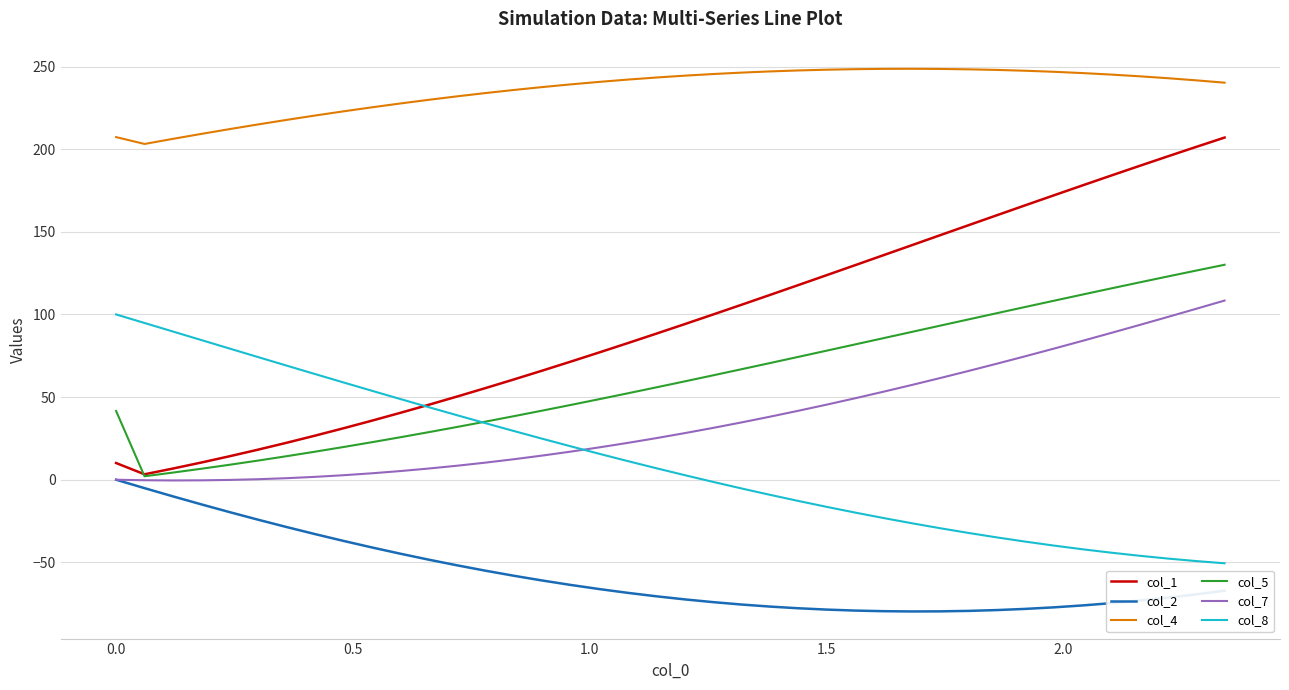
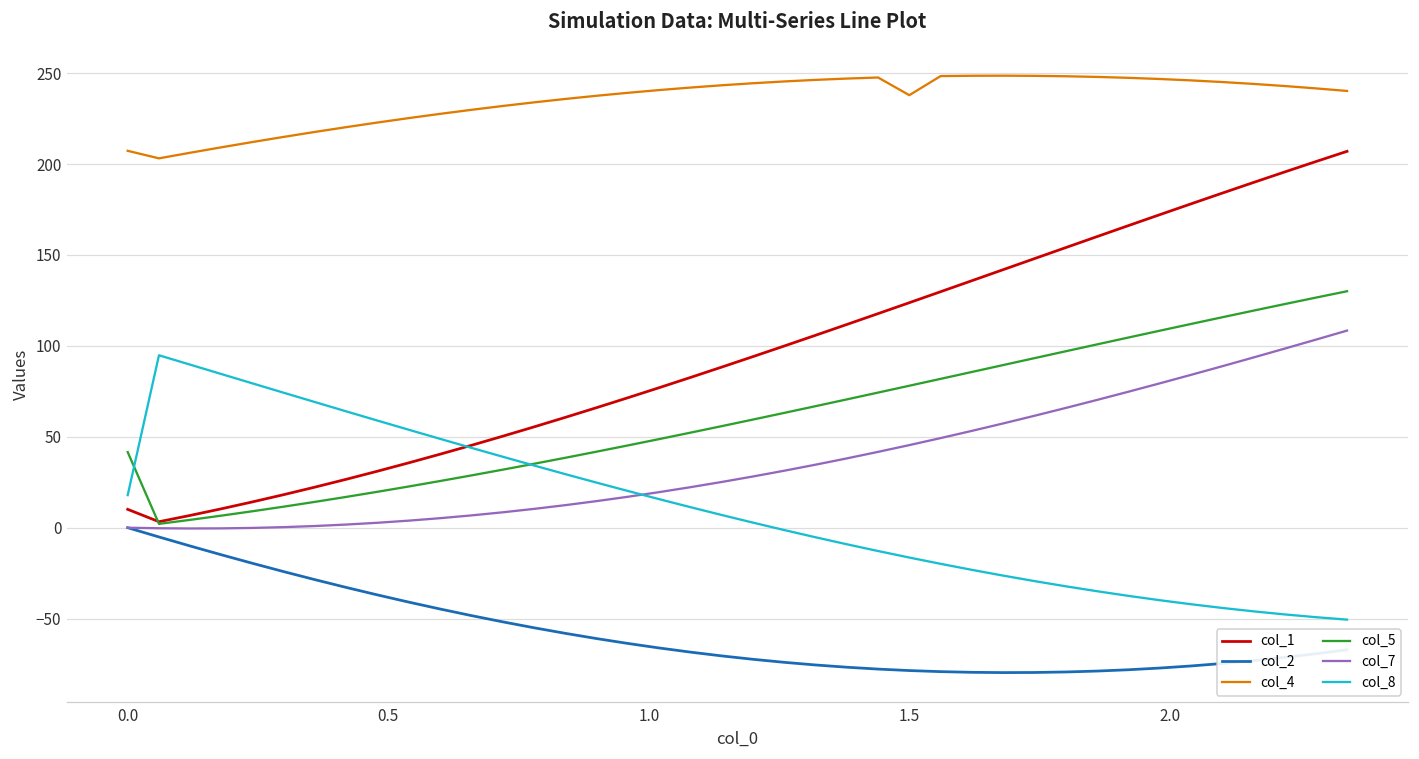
  {
    "col_1": {
      "0.0": 10,
      "1.5": 124
    },
    "col_2": {
      "1.5": -79
    },
    "col_4": {
      "0.0": 207,
-     "1.5": 248
+     "1.5": 238
    },
    "col_5": {
      "0.0": 42,
      "1.5": 78
    },
    "col_7": {
      "1.5": 45
    },
    "col_8": {
-     "0.0": 100,
+     "0.0": 18,
      "1.5": -16
    }
  }
